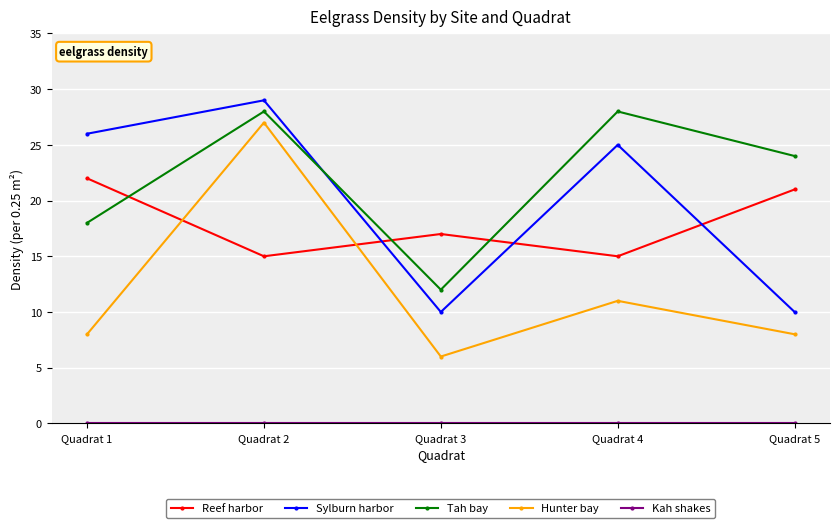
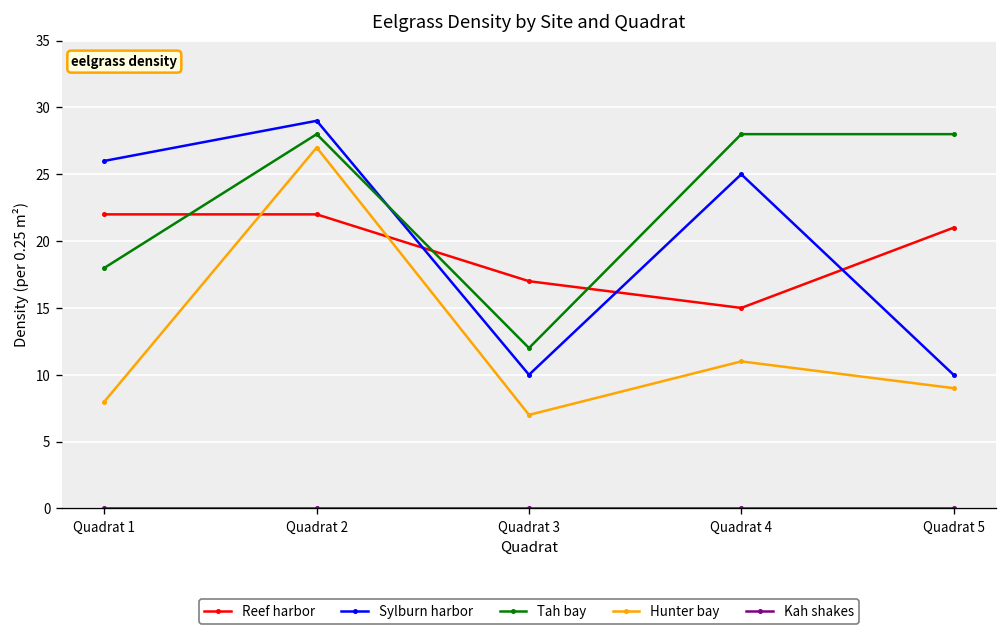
  {
    "Reef harbor": {
      "Quadrat 1": 22,
-     "Quadrat 2": 15,
+     "Quadrat 2": 22,
      "Quadrat 3": 17,
      "Quadrat 4": 15,
      "Quadrat 5": 21
    },
    "Sylburn harbor": {
      "Quadrat 1": 26,
      "Quadrat 2": 29,
      "Quadrat 3": 10,
      "Quadrat 4": 25,
      "Quadrat 5": 10
    },
    "Tah bay": {
      "Quadrat 1": 18,
      "Quadrat 2": 28,
      "Quadrat 3": 12,
      "Quadrat 4": 28,
-     "Quadrat 5": 24
+     "Quadrat 5": 28
    },
    "Hunter bay": {
      "Quadrat 1": 8,
      "Quadrat 2": 27,
-     "Quadrat 3": 6,
+     "Quadrat 3": 7,
      "Quadrat 4": 11,
-     "Quadrat 5": 8
+     "Quadrat 5": 9
    },
    "Kah shakes": {
      "Quadrat 1": 0,
      "Quadrat 2": 0,
      "Quadrat 3": 0,
      "Quadrat 4": 0,
      "Quadrat 5": 0
    }
  }
